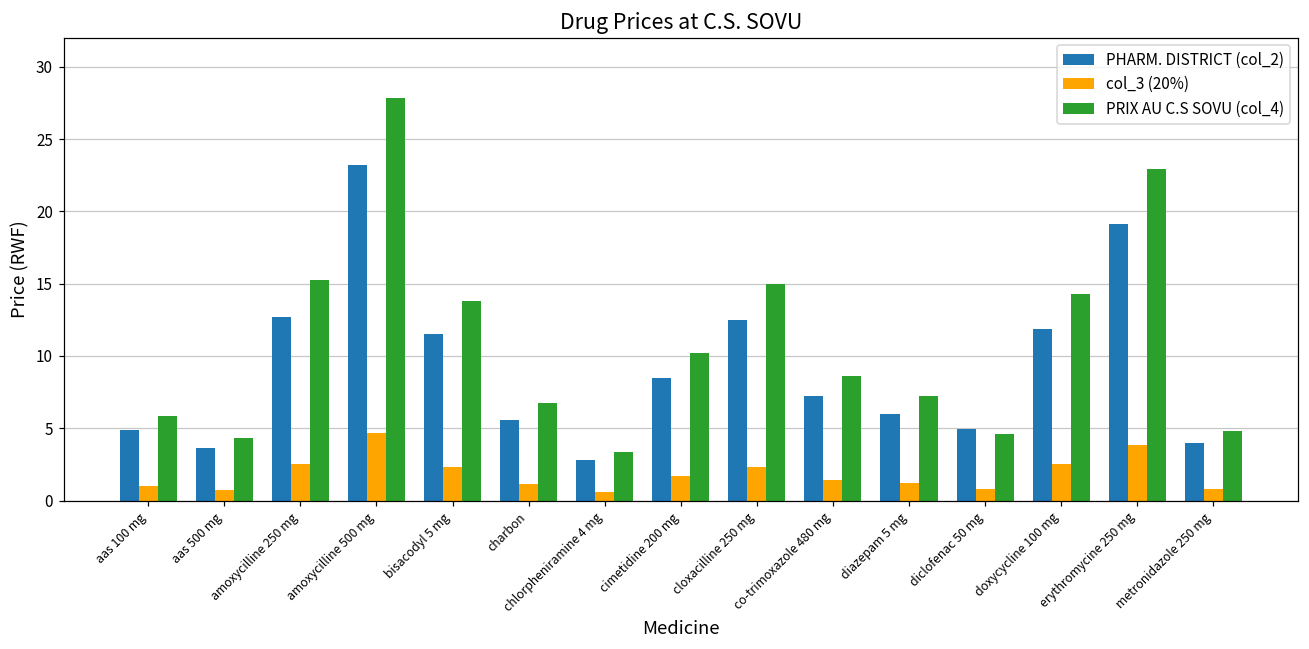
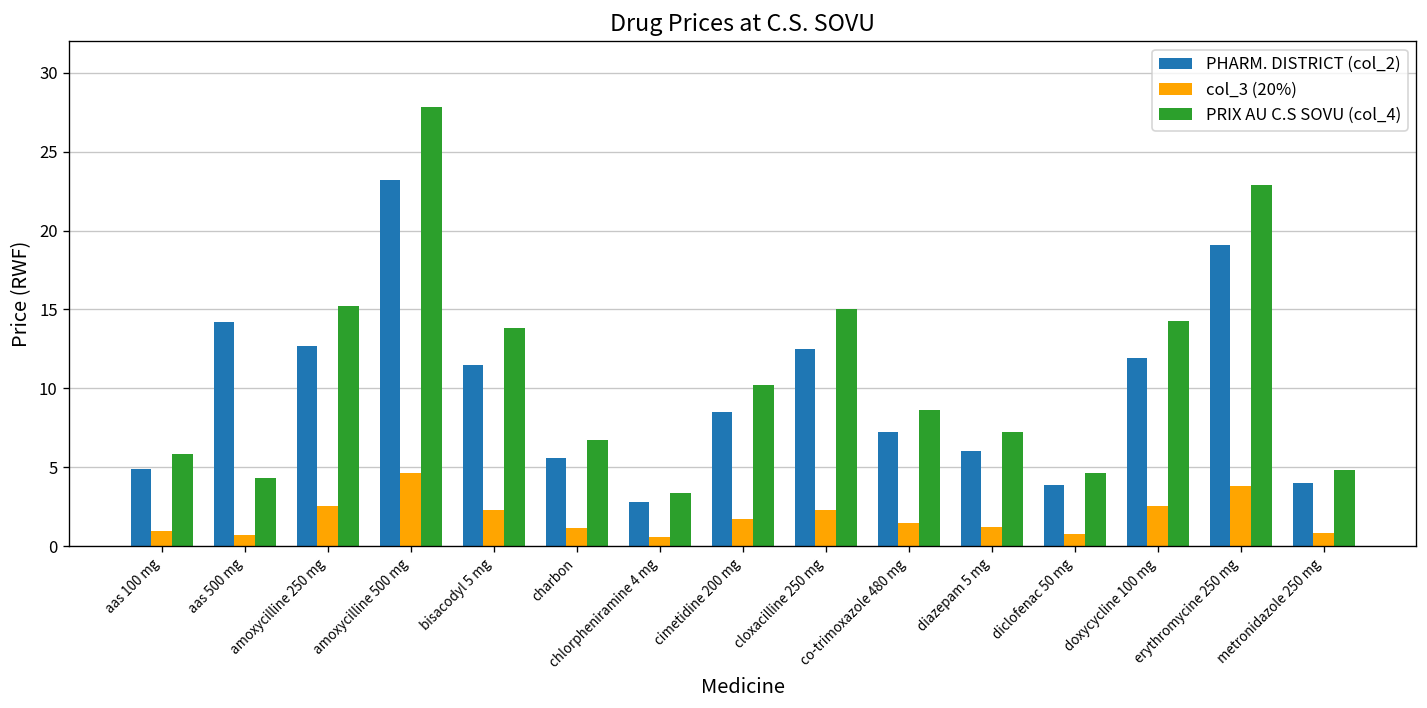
  {
    "PHARM. DISTRICT (col_2)": {
      "aas 100 mg": 4.9,
-     "aas 500 mg": 3.6,
+     "aas 500 mg": 14.2,
      "amoxycilline 250 mg": 12.7,
      "amoxycilline 500 mg": 23.2,
      "bisacodyl 5 mg": 11.5,
      "charbon": 5.6,
      "chlorpheniramine 4 mg": 2.8,
      "cimetidine 200 mg": 8.5,
      "cloxacilline 250 mg": 12.5,
      "co-trimoxazole 480 mg": 7.2,
      "diazepam 5 mg": 6.0,
-     "diclofenac 50 mg": 5.0,
+     "diclofenac 50 mg": 3.9,
      "doxycycline 100 mg": 11.9,
      "erythromycine 250 mg": 19.1,
      "metronidazole 250 mg": 4.0
    },
    "col_3 (20%)": {
      "aas 100 mg": 1.0,
      "aas 500 mg": 0.7,
      "amoxycilline 250 mg": 2.5,
      "amoxycilline 500 mg": 4.6,
      "bisacodyl 5 mg": 2.3,
      "charbon": 1.1,
      "chlorpheniramine 4 mg": 0.6,
      "cimetidine 200 mg": 1.7,
      "cloxacilline 250 mg": 2.3,
      "co-trimoxazole 480 mg": 1.4,
      "diazepam 5 mg": 1.2,
      "diclofenac 50 mg": 0.8,
      "doxycycline 100 mg": 2.5,
      "erythromycine 250 mg": 3.8,
      "metronidazole 250 mg": 0.8
    },
    "PRIX AU C.S SOVU (col_4)": {
      "aas 100 mg": 5.8,
      "aas 500 mg": 4.3,
      "amoxycilline 250 mg": 15.2,
      "amoxycilline 500 mg": 27.8,
      "bisacodyl 5 mg": 13.8,
      "charbon": 6.7,
      "chlorpheniramine 4 mg": 3.4,
      "cimetidine 200 mg": 10.2,
      "cloxacilline 250 mg": 15.0,
      "co-trimoxazole 480 mg": 8.6,
      "diazepam 5 mg": 7.2,
      "diclofenac 50 mg": 4.6,
      "doxycycline 100 mg": 14.3,
      "erythromycine 250 mg": 22.9,
      "metronidazole 250 mg": 4.8
    }
  }
